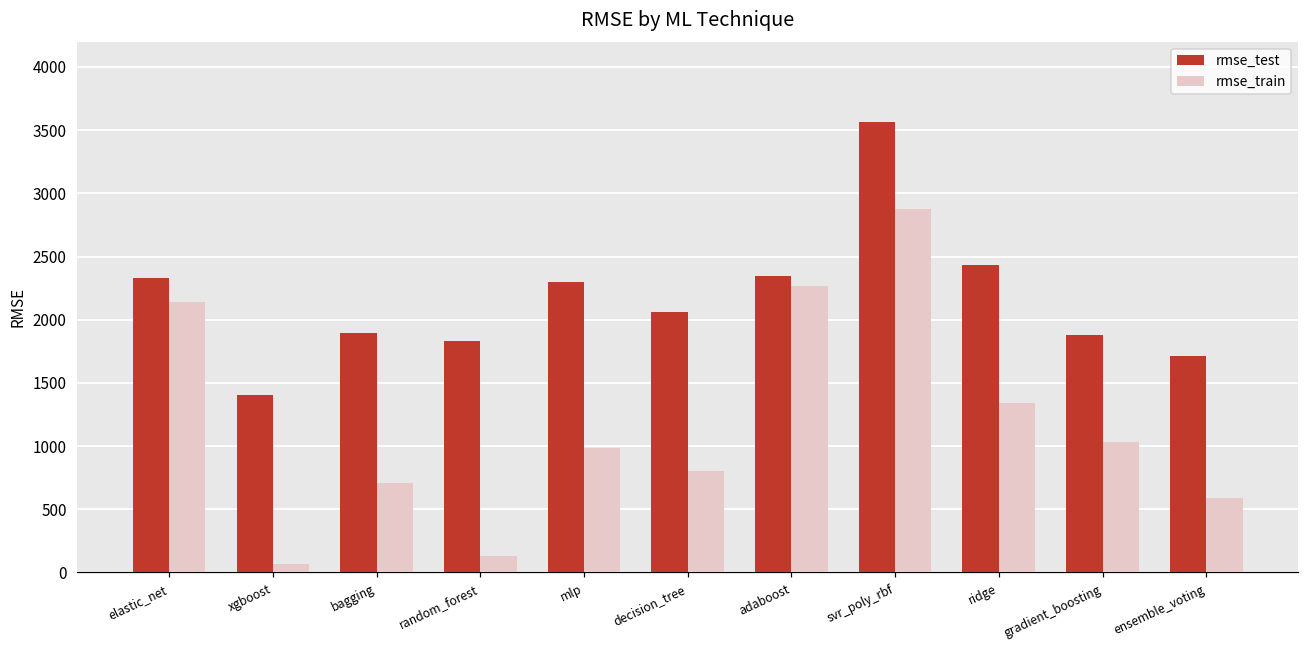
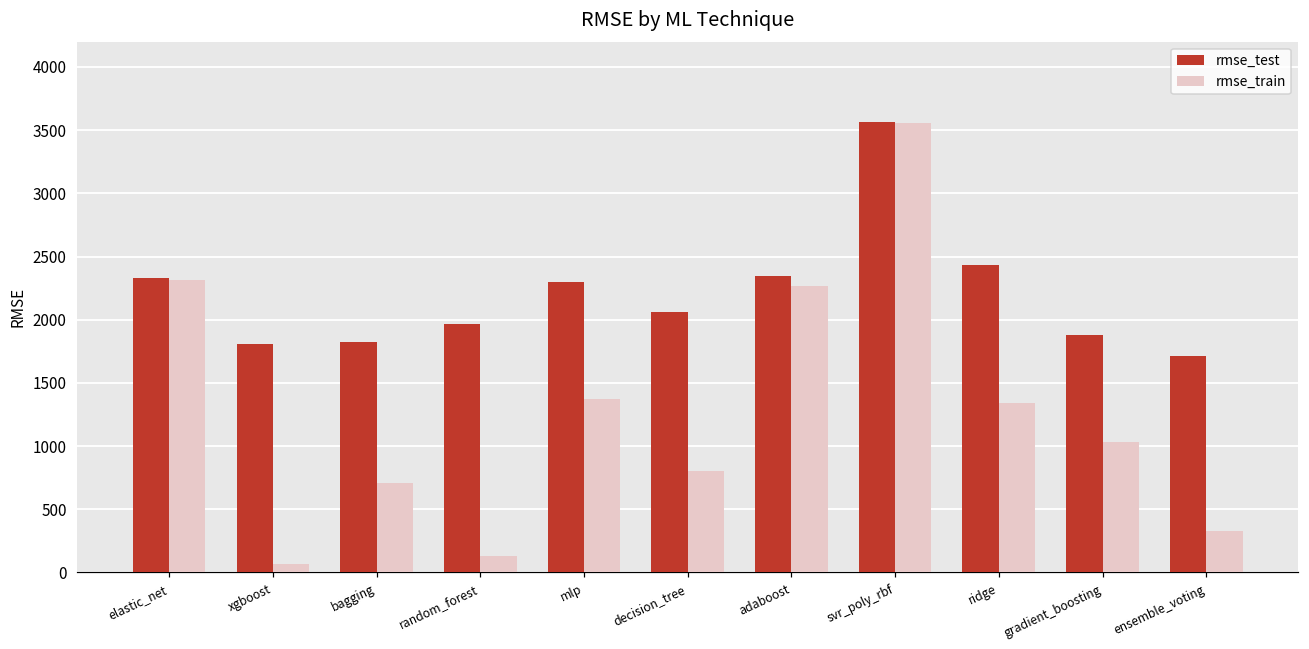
  {
    "rmse_test": {
      "elastic_net": 2330,
-     "xgboost": 1400,
-     "bagging": 1900,
-     "random_forest": 1830,
+     "xgboost": 1800,
+     "bagging": 1820,
+     "random_forest": 1960,
      "mlp": 2300,
      "decision_tree": 2060,
      "adaboost": 2340,
      "svr_poly_rbf": 3560,
      "ridge": 2430,
      "gradient_boosting": 1880,
      "ensemble_voting": 1710
    },
    "rmse_train": {
-     "elastic_net": 2140,
+     "elastic_net": 2310,
      "xgboost": 60,
      "bagging": 710,
      "random_forest": 130,
-     "mlp": 980,
+     "mlp": 1370,
      "decision_tree": 800,
      "adaboost": 2270,
-     "svr_poly_rbf": 2870,
+     "svr_poly_rbf": 3560,
      "ridge": 1340,
      "gradient_boosting": 1040,
-     "ensemble_voting": 590
+     "ensemble_voting": 330
    }
  }
